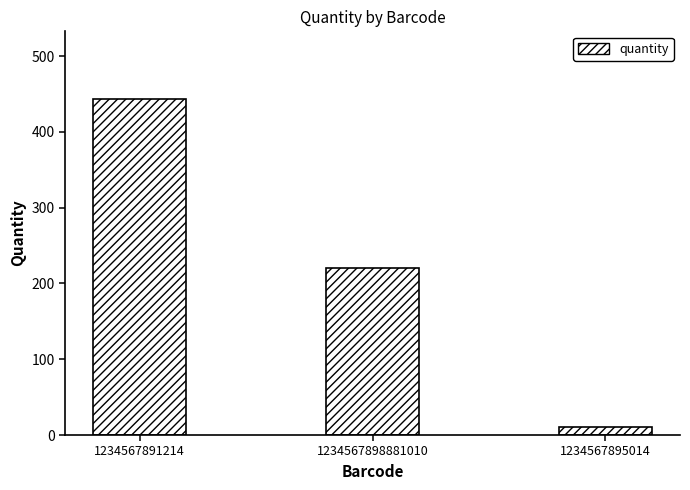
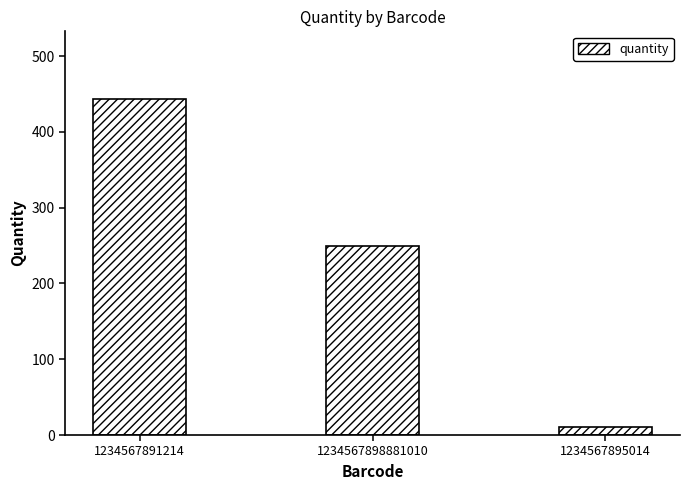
  {
    "1234567891214": 440,
-   "1234567898881010": 220,
+   "1234567898881010": 250,
    "1234567895014": 10
  }
